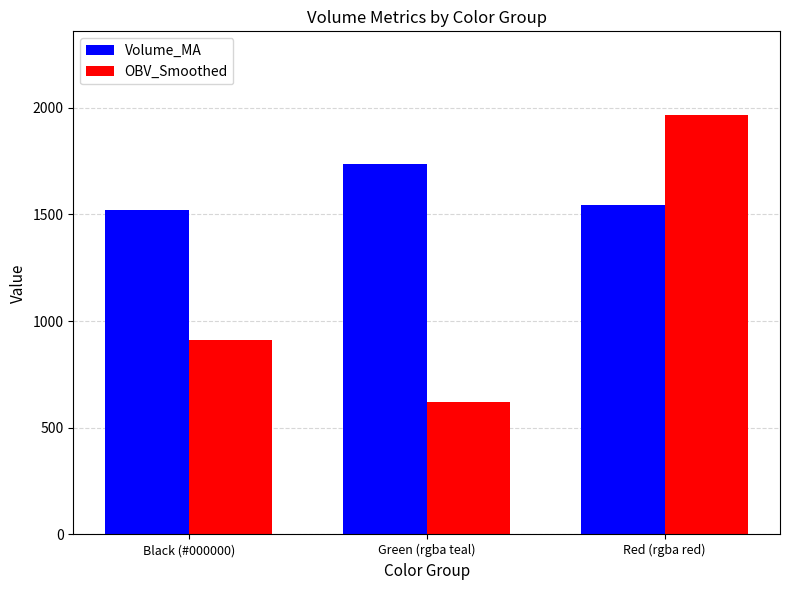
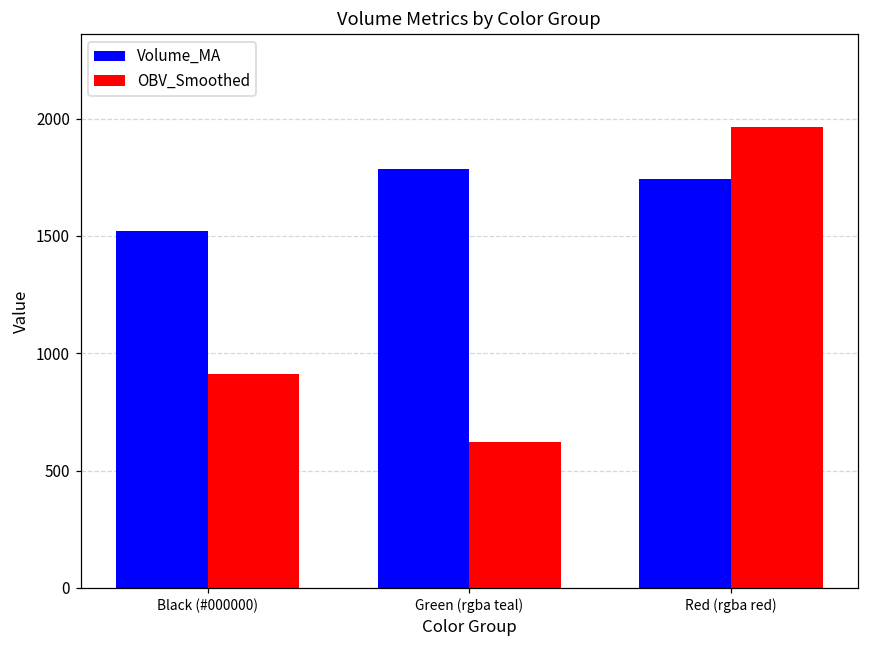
  {
    "Volume_MA": {
      "Black (#000000)": 1520,
-     "Green (rgba teal)": 1740,
-     "Red (rgba red)": 1540
+     "Green (rgba teal)": 1780,
+     "Red (rgba red)": 1740
    },
    "OBV_Smoothed": {
      "Black (#000000)": 910,
      "Green (rgba teal)": 620,
      "Red (rgba red)": 1970
    }
  }
